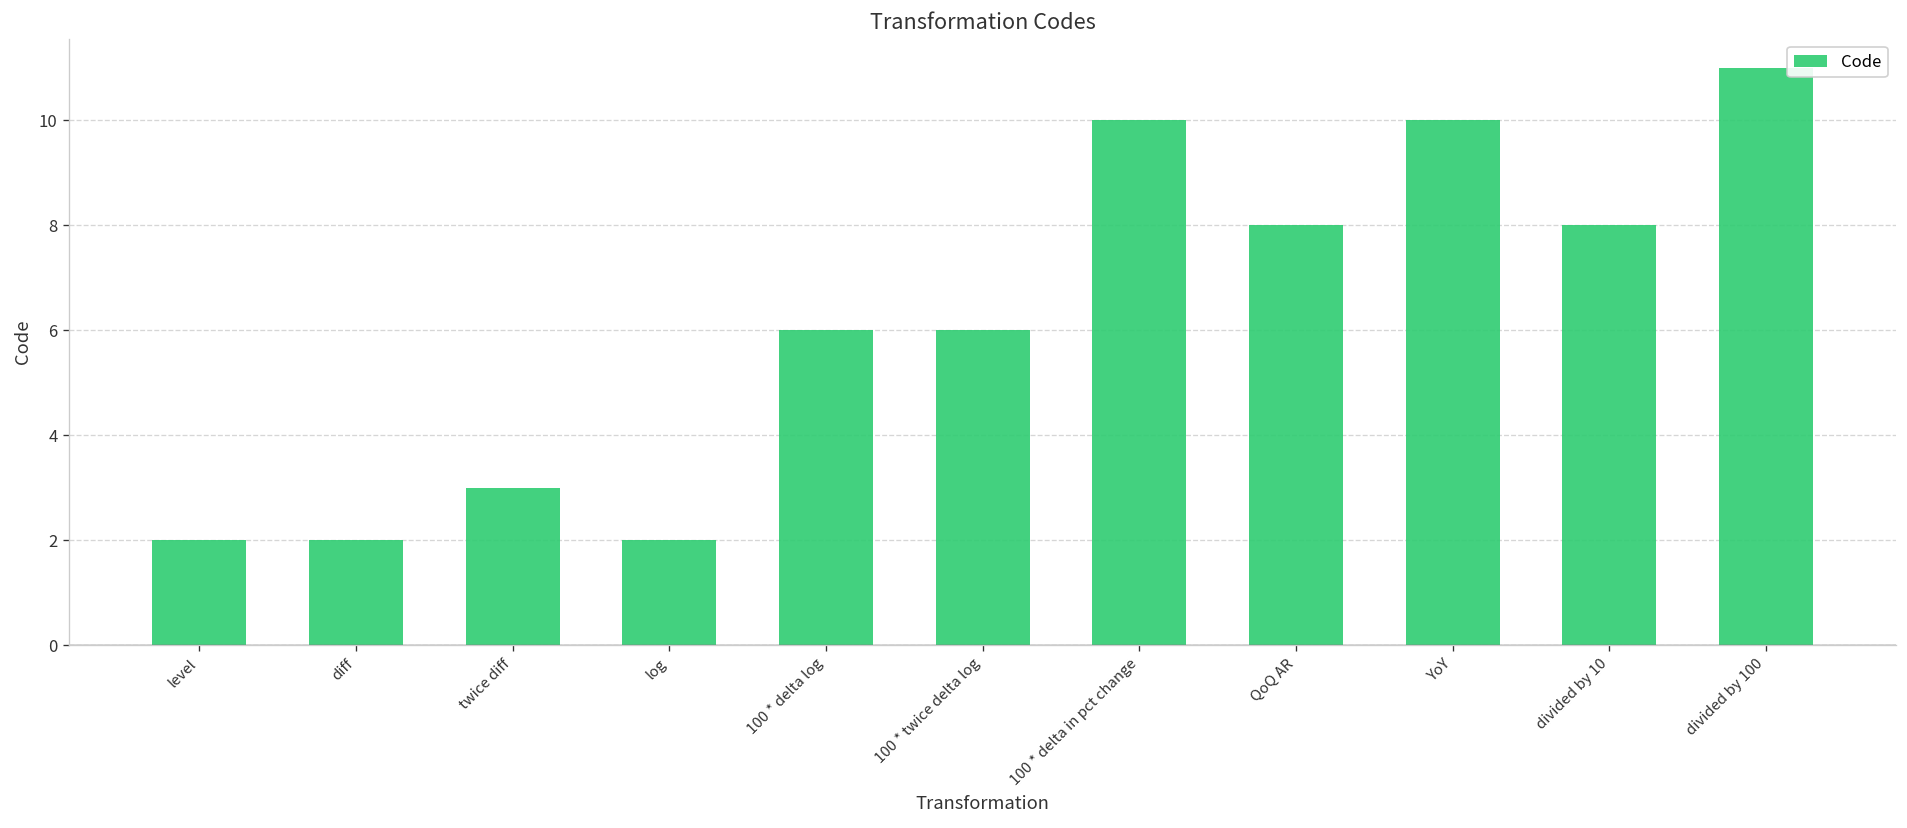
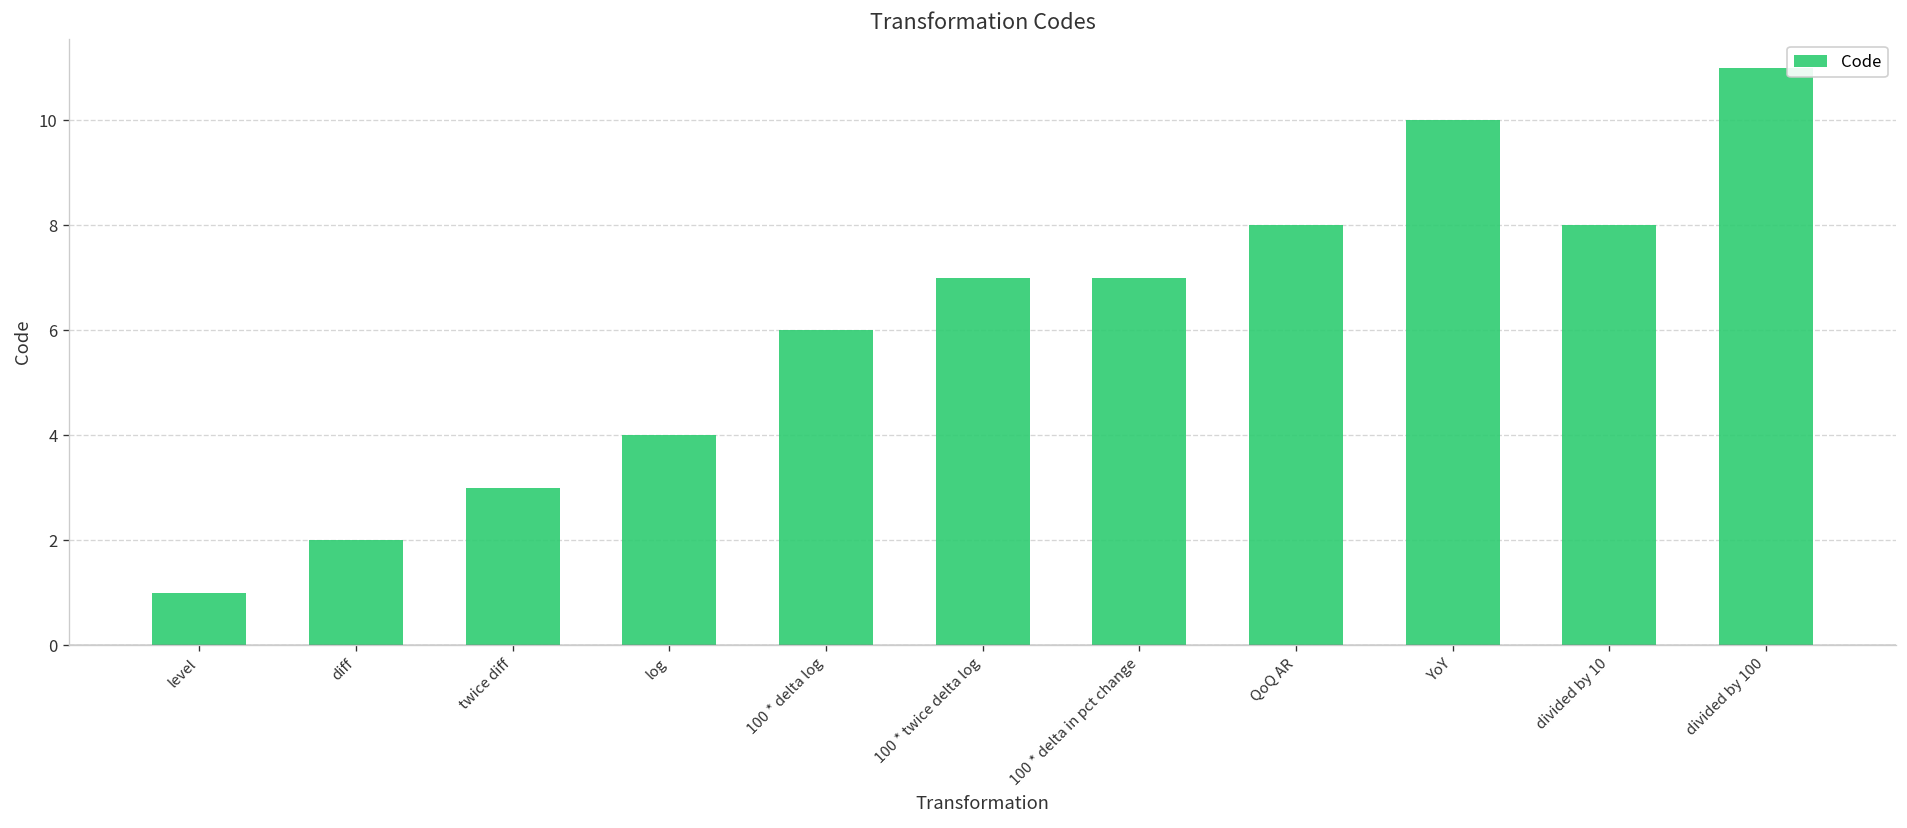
  {
-   "level": 2,
+   "level": 1,
    "diff": 2,
    "twice diff": 3,
-   "log": 2,
+   "log": 4,
    "100 * delta log": 6,
-   "100 * twice delta log": 6,
-   "100 * delta in pct change": 10,
+   "100 * twice delta log": 7,
+   "100 * delta in pct change": 7,
    "QoQ AR": 8,
    "YoY": 10,
    "divided by 10": 8,
    "divided by 100": 11
  }
